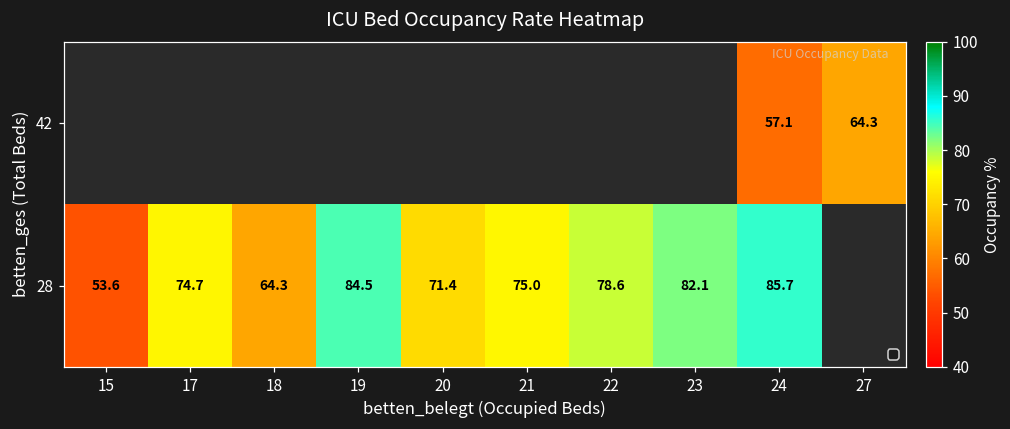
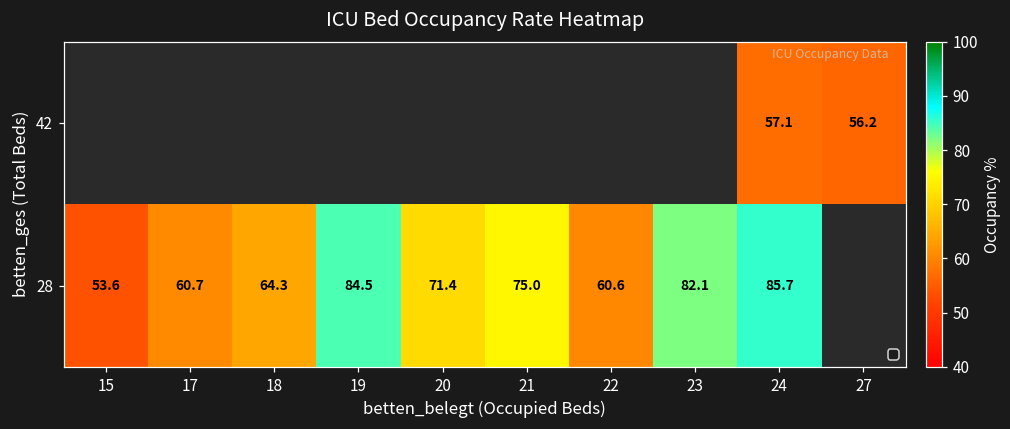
  {
    "42": {
      "24": 57.1,
-     "27": 64.3
+     "27": 56.2
    },
    "28": {
      "15": 53.6,
-     "17": 74.7,
+     "17": 60.7,
      "18": 64.3,
      "19": 84.5,
      "20": 71.4,
      "21": 75.0,
-     "22": 78.6,
+     "22": 60.6,
      "23": 82.1,
      "24": 85.7
    }
  }
